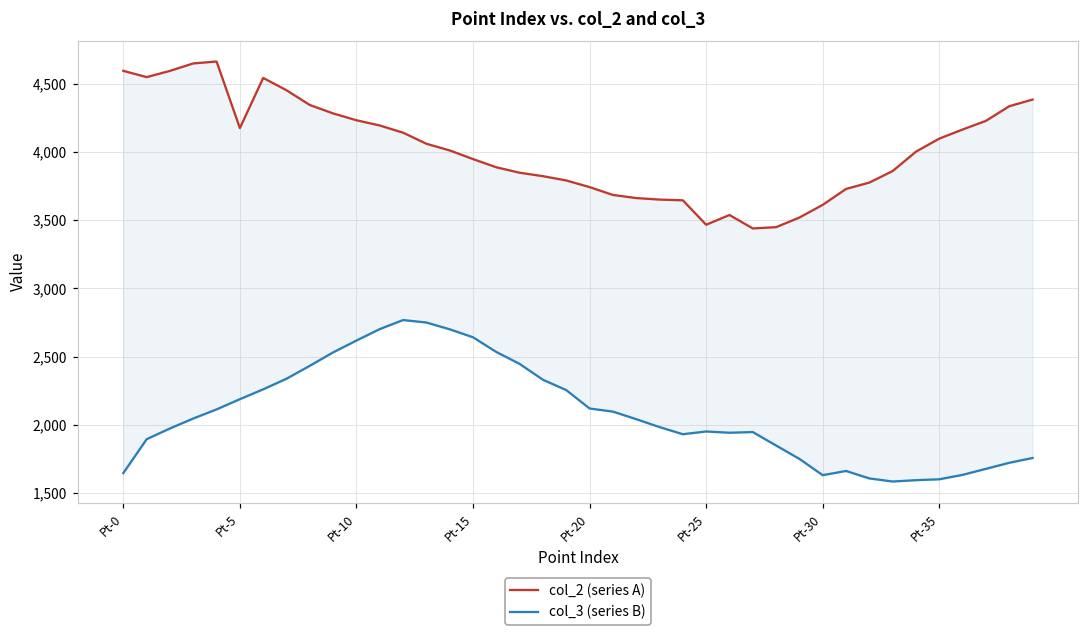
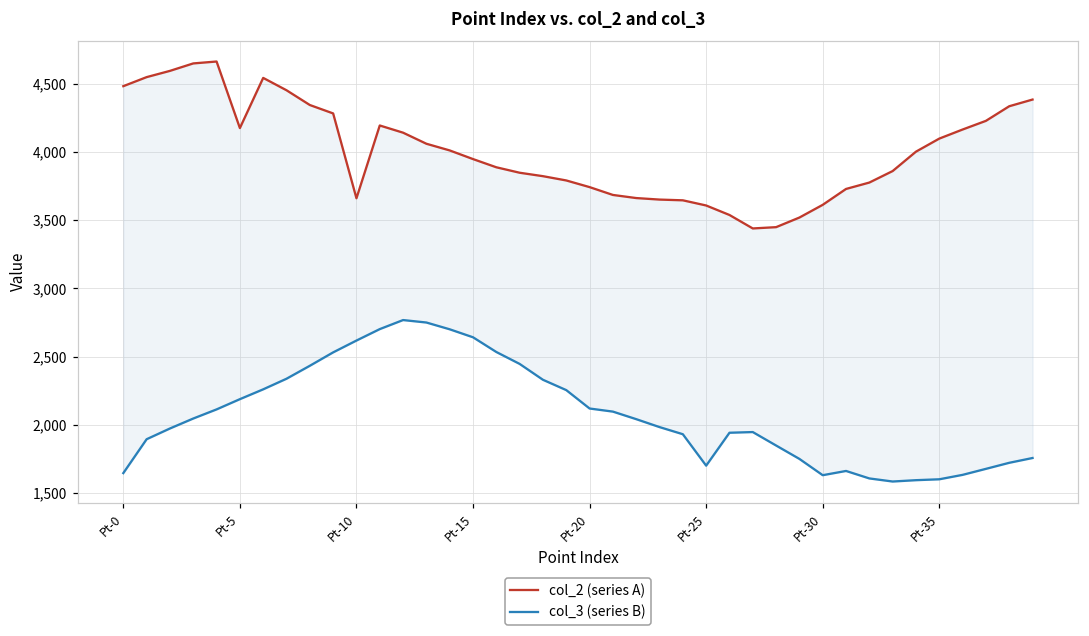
  {
    "col_2 (series A)": {
-     "Pt-0": "4,590",
+     "Pt-0": "4,480",
      "Pt-5": "4,170",
-     "Pt-10": "4,230",
+     "Pt-10": "3,660",
      "Pt-15": "3,950",
      "Pt-20": "3,740",
-     "Pt-25": "3,470",
+     "Pt-25": "3,610",
      "Pt-30": "3,610",
      "Pt-35": "4,100"
    },
    "col_3 (series B)": {
      "Pt-0": "1,650",
      "Pt-5": "2,190",
      "Pt-10": "2,620",
      "Pt-15": "2,640",
      "Pt-20": "2,120",
-     "Pt-25": "1,950",
+     "Pt-25": "1,700",
      "Pt-30": "1,630",
      "Pt-35": "1,600"
    }
  }
